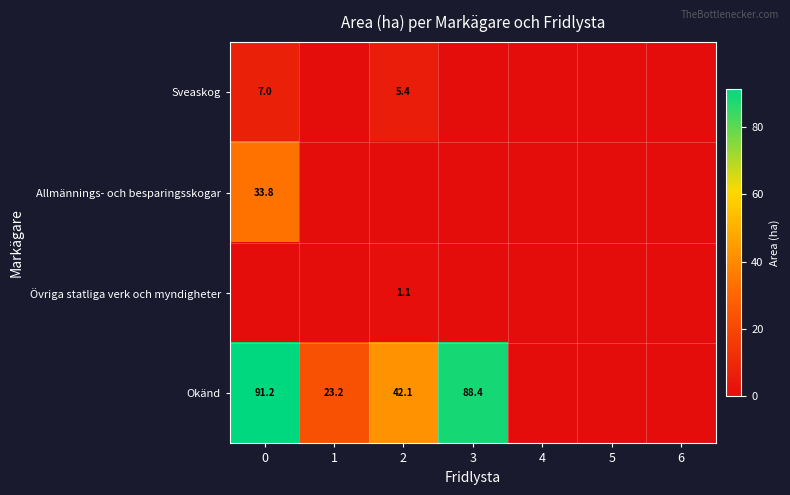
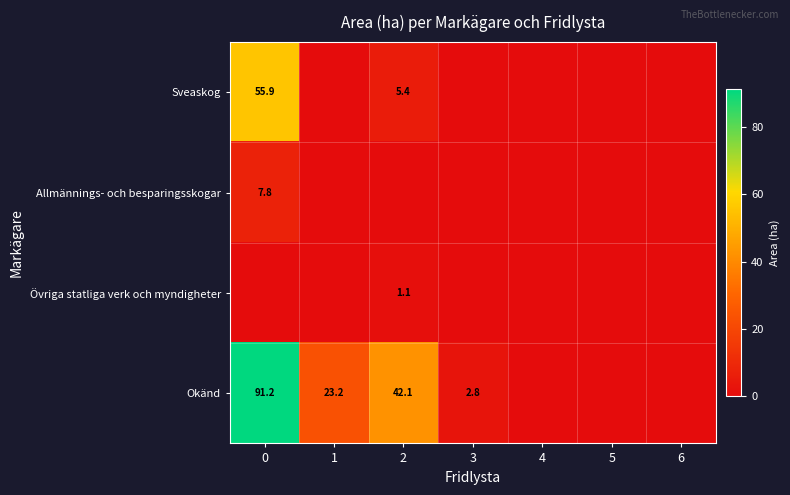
  {
    "Sveaskog": {
-     "0": 7.0,
+     "0": 55.9,
      "2": 5.4
    },
    "Allmännings- och besparingsskogar": {
-     "0": 33.8
+     "0": 7.8
    },
    "Övriga statliga verk och myndigheter": {
      "2": 1.1
    },
    "Okänd": {
      "0": 91.2,
      "1": 23.2,
      "2": 42.1,
-     "3": 88.4
+     "3": 2.8
    }
  }
